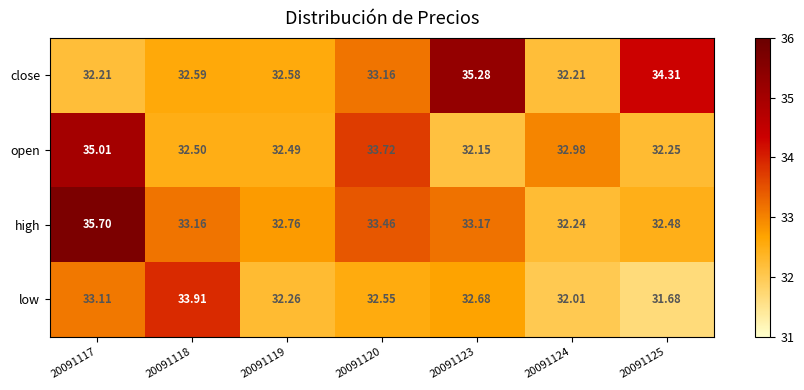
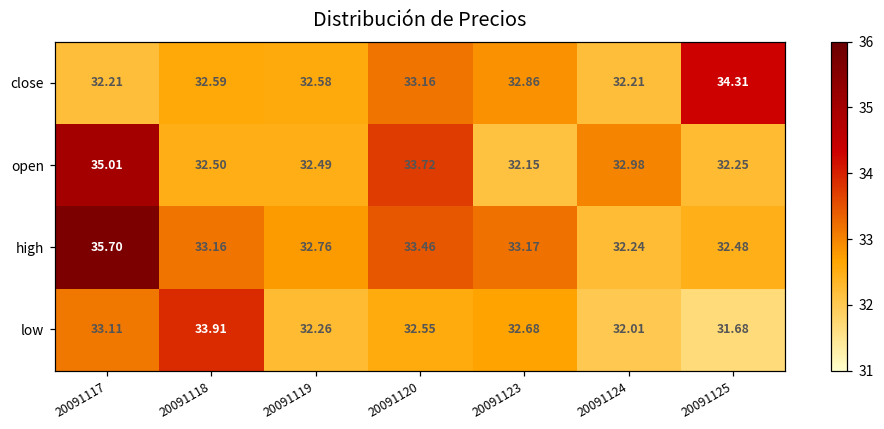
  {
    "close": {
      "20091117": 32.21,
      "20091118": 32.59,
      "20091119": 32.58,
      "20091120": 33.16,
-     "20091123": 35.28,
+     "20091123": 32.86,
      "20091124": 32.21,
      "20091125": 34.31
    },
    "open": {
      "20091117": 35.01,
      "20091118": 32.50,
      "20091119": 32.49,
      "20091120": 33.72,
      "20091123": 32.15,
      "20091124": 32.98,
      "20091125": 32.25
    },
    "high": {
      "20091117": 35.70,
      "20091118": 33.16,
      "20091119": 32.76,
      "20091120": 33.46,
      "20091123": 33.17,
      "20091124": 32.24,
      "20091125": 32.48
    },
    "low": {
      "20091117": 33.11,
      "20091118": 33.91,
      "20091119": 32.26,
      "20091120": 32.55,
      "20091123": 32.68,
      "20091124": 32.01,
      "20091125": 31.68
    }
  }
